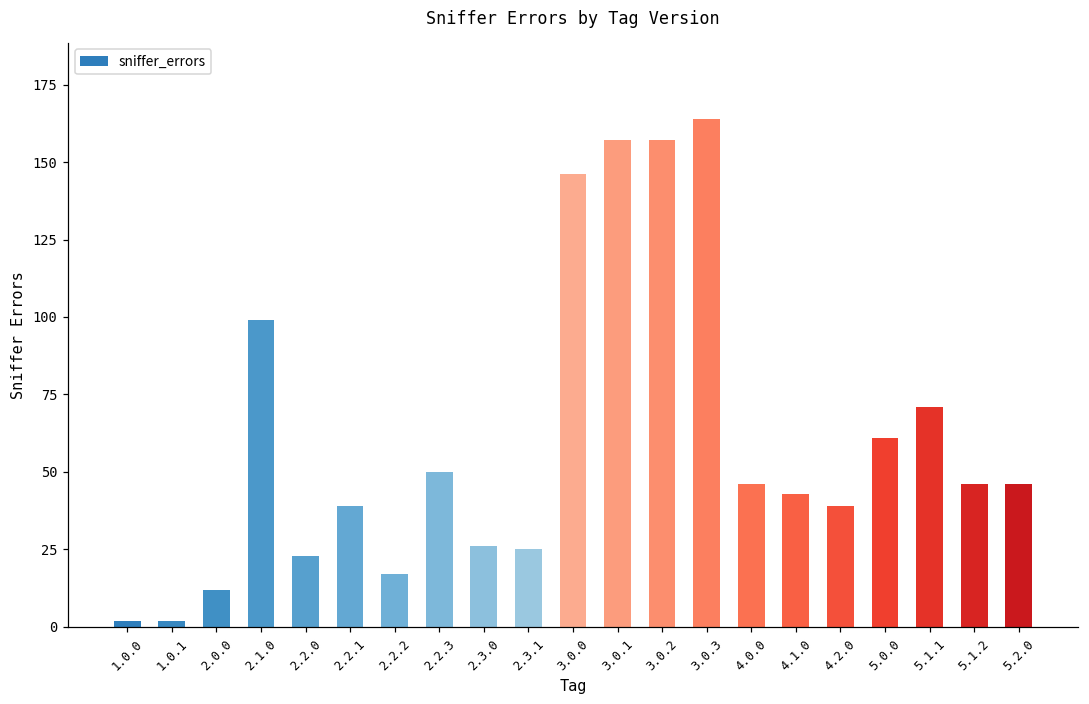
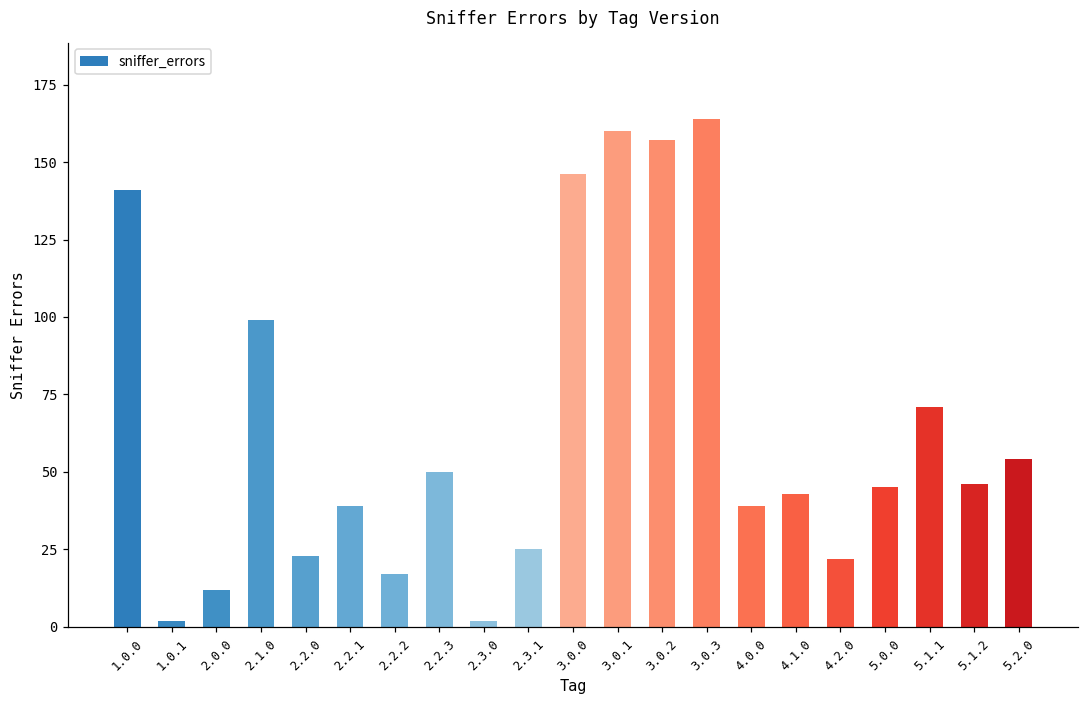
  {
-   "1.0.0": 2,
+   "1.0.0": 141,
    "1.0.1": 2,
    "2.0.0": 12,
    "2.1.0": 99,
    "2.2.0": 23,
    "2.2.1": 39,
    "2.2.2": 17,
    "2.2.3": 50,
-   "2.3.0": 26,
+   "2.3.0": 2,
    "2.3.1": 25,
    "3.0.0": 146,
-   "3.0.1": 157,
+   "3.0.1": 160,
    "3.0.2": 157,
    "3.0.3": 164,
-   "4.0.0": 46,
+   "4.0.0": 39,
    "4.1.0": 43,
-   "4.2.0": 39,
-   "5.0.0": 61,
+   "4.2.0": 22,
+   "5.0.0": 45,
    "5.1.1": 71,
    "5.1.2": 46,
-   "5.2.0": 46
+   "5.2.0": 54
  }
